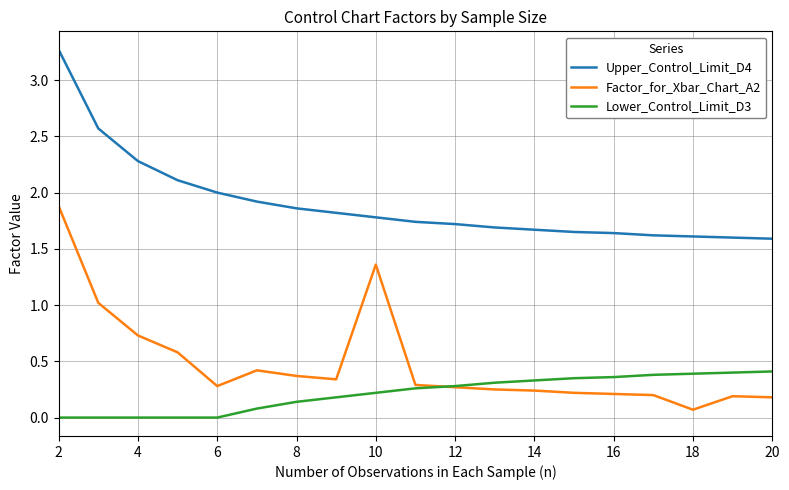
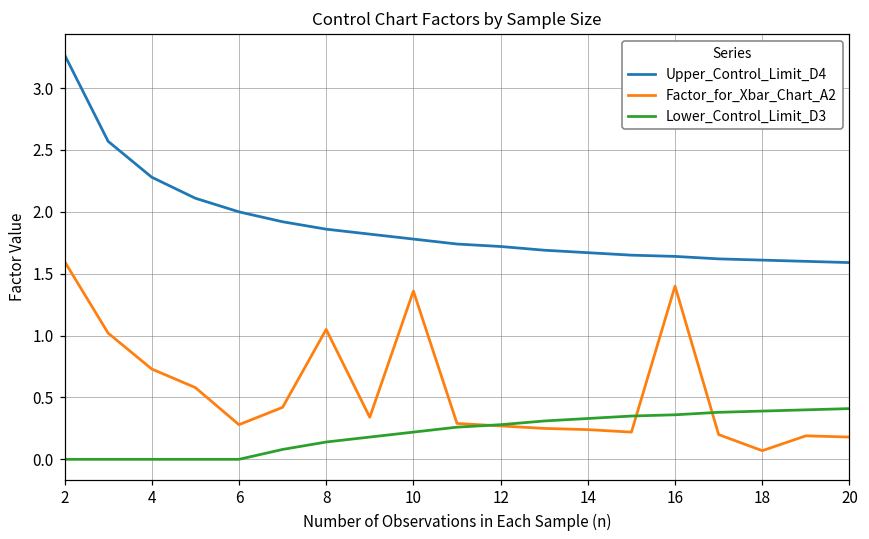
  {
    "Upper_Control_Limit_D4": {
      "2": 3.27,
      "4": 2.28,
      "6": 2.00,
      "8": 1.86,
      "10": 1.78,
      "12": 1.72,
      "14": 1.67,
      "16": 1.64,
      "18": 1.61,
      "20": 1.59
    },
    "Factor_for_Xbar_Chart_A2": {
-     "2": 1.88,
+     "2": 1.60,
      "4": 0.73,
      "6": 0.28,
-     "8": 0.37,
+     "8": 1.05,
      "10": 1.36,
      "14": 0.24,
-     "16": 0.21,
+     "16": 1.40,
      "18": 0.07,
      "20": 0.18
    },
    "Lower_Control_Limit_D3": {
      "2": 0.00,
      "4": 0.00,
      "6": 0.00,
      "8": 0.14,
      "10": 0.22,
      "14": 0.33,
      "16": 0.36,
      "18": 0.39,
      "20": 0.41
    }
  }
